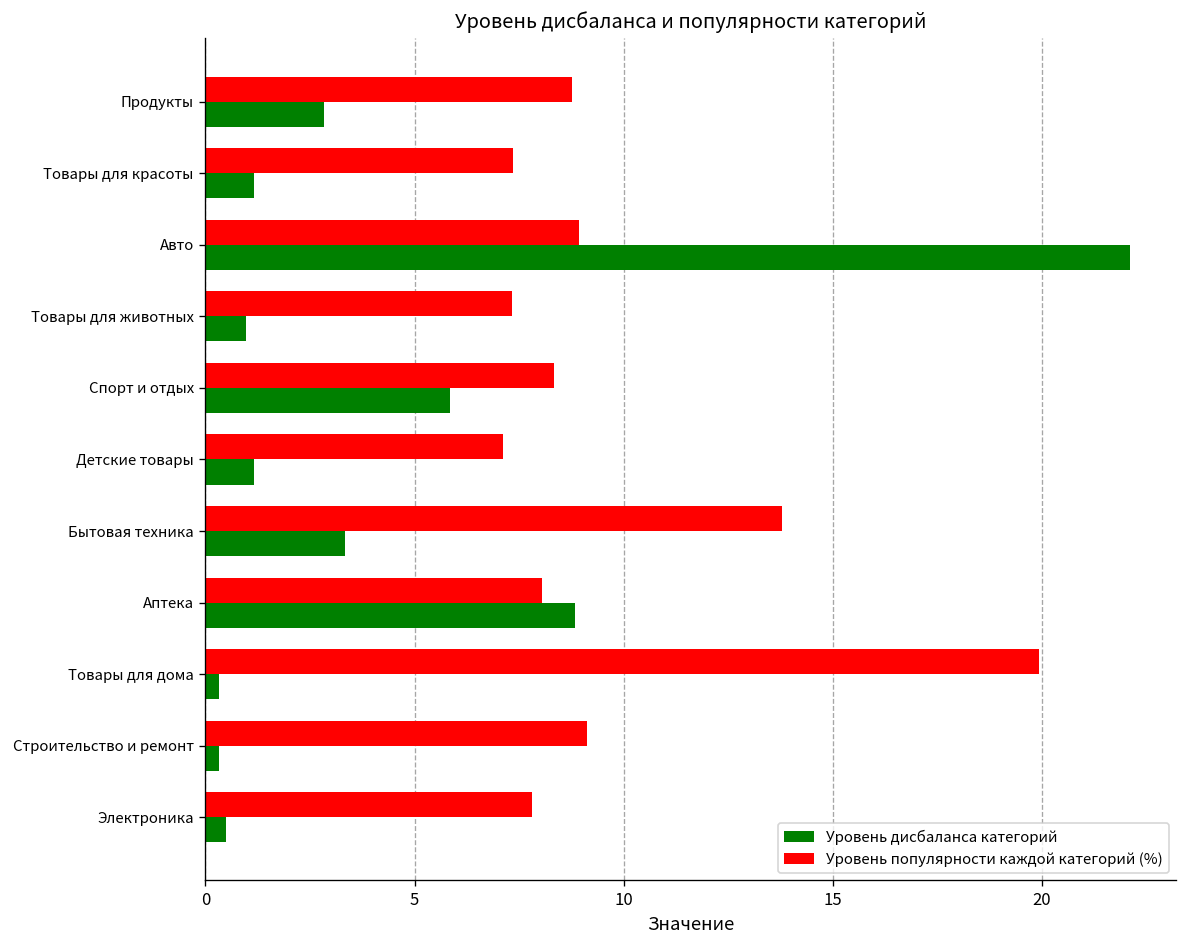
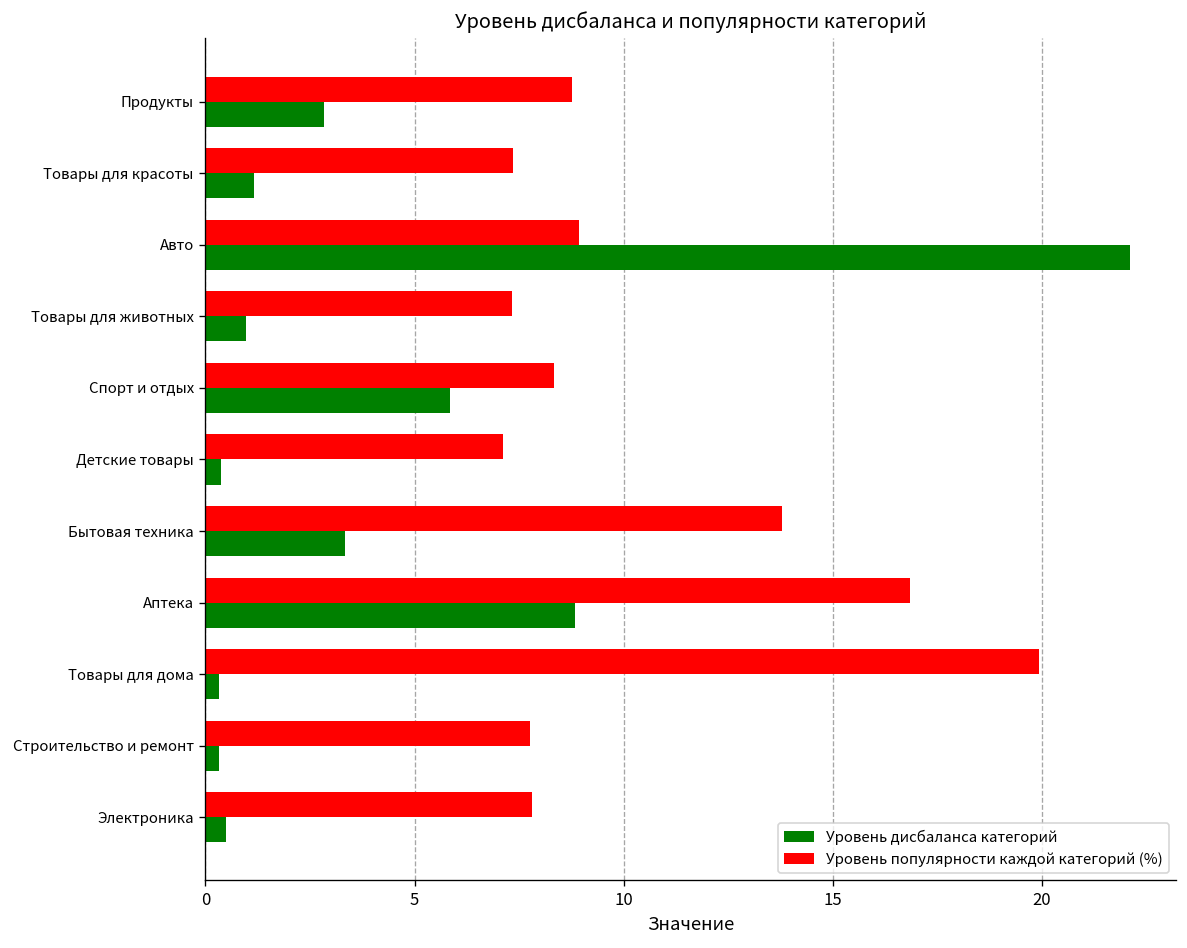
  {
    "Уровень дисбаланса категорий": {
      "Продукты": 2.8,
      "Товары для красоты": 1.2,
      "Авто": 22.1,
      "Товары для животных": 1.0,
      "Спорт и отдых": 5.9,
-     "Детские товары": 1.2,
+     "Детские товары": 0.4,
      "Бытовая техника": 3.3,
      "Аптека": 8.8,
      "Товары для дома": 0.3,
      "Строительство и ремонт": 0.3,
      "Электроника": 0.5
    },
    "Уровень популярности каждой категорий (%)": {
      "Продукты": 8.8,
      "Товары для красоты": 7.4,
      "Авто": 8.9,
      "Товары для животных": 7.3,
      "Спорт и отдых": 8.3,
      "Детские товары": 7.1,
      "Бытовая техника": 13.8,
-     "Аптека": 8.0,
+     "Аптека": 16.8,
      "Товары для дома": 19.9,
-     "Строительство и ремонт": 9.1,
+     "Строительство и ремонт": 7.8,
      "Электроника": 7.8
    }
  }
